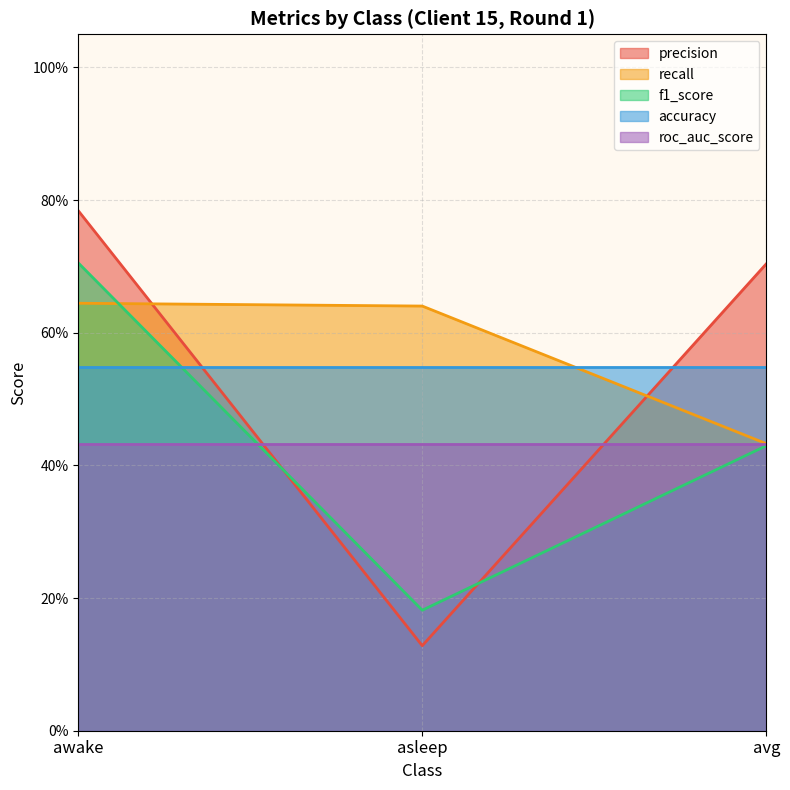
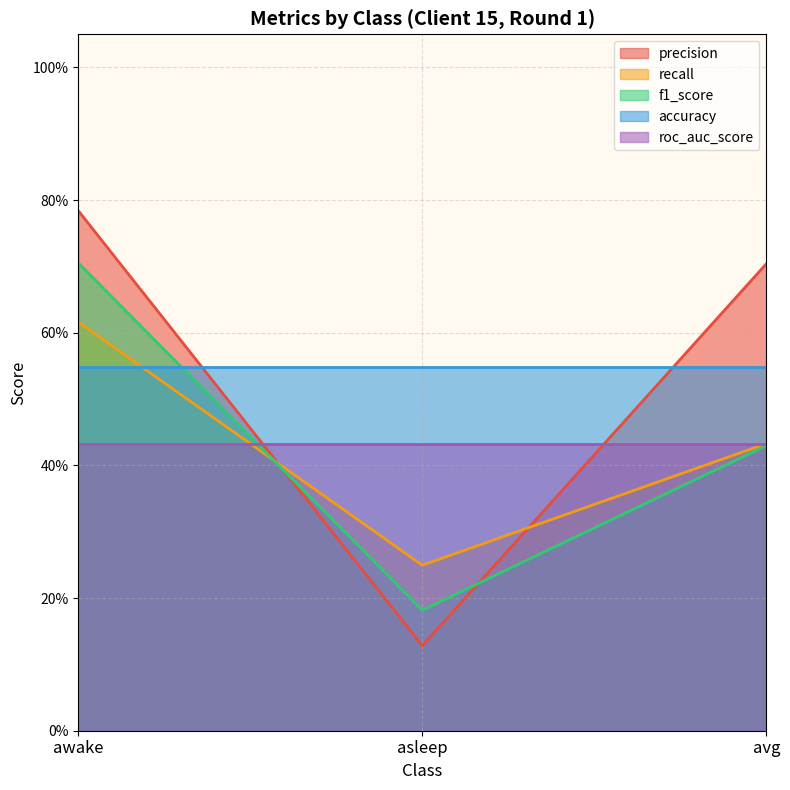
  {
    "precision": {
      "awake": "78%",
      "asleep": "13%",
      "avg": "70%"
    },
    "recall": {
-     "awake": "64%",
-     "asleep": "64%"
+     "awake": "62%",
+     "asleep": "25%"
    },
    "f1_score": {
      "awake": "71%",
      "asleep": "18%"
    },
    "accuracy": {
      "awake": "55%",
      "asleep": "55%",
      "avg": "55%"
    },
    "roc_auc_score": {
      "awake": "43%",
      "asleep": "43%"
    }
  }
